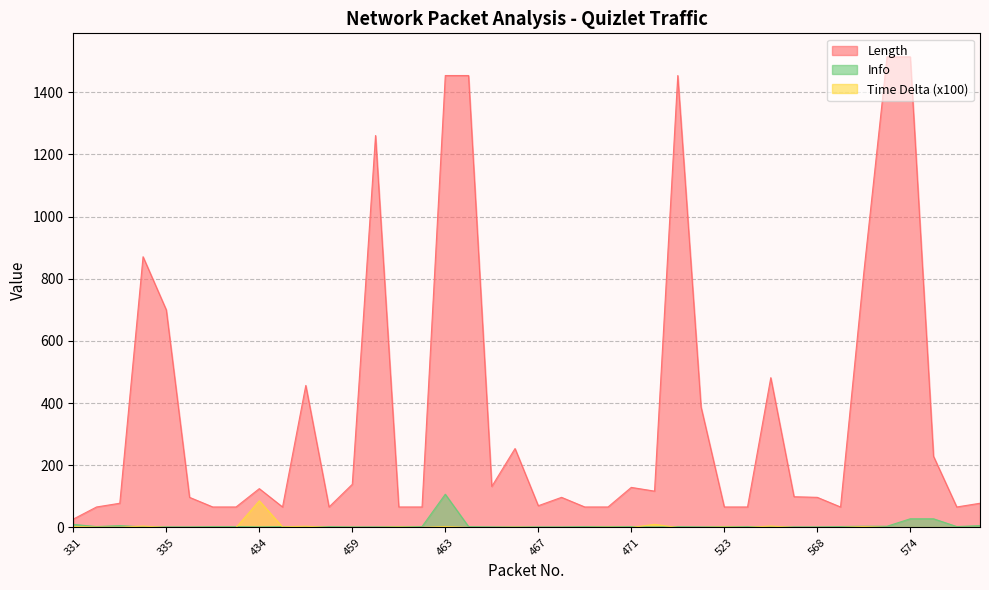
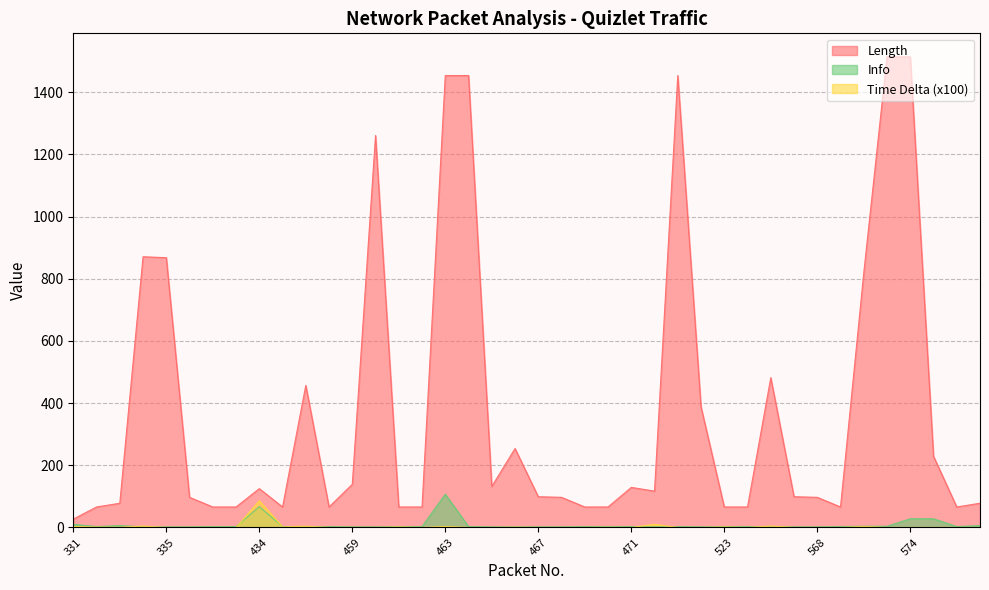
  {
    "Length": {
      "331": 30,
-     "335": 700,
+     "335": 870,
      "434": 130,
      "459": 140,
      "463": 1450,
-     "467": 70,
+     "467": 100,
      "471": 130,
      "523": 70,
      "568": 100
    },
    "Info": {
-     "434": 0,
+     "434": 70,
      "463": 110,
      "574": 30
    },
    "Time Delta (x100)": {
      "434": 90,
      "463": 0,
      "574": 0
    }
  }
